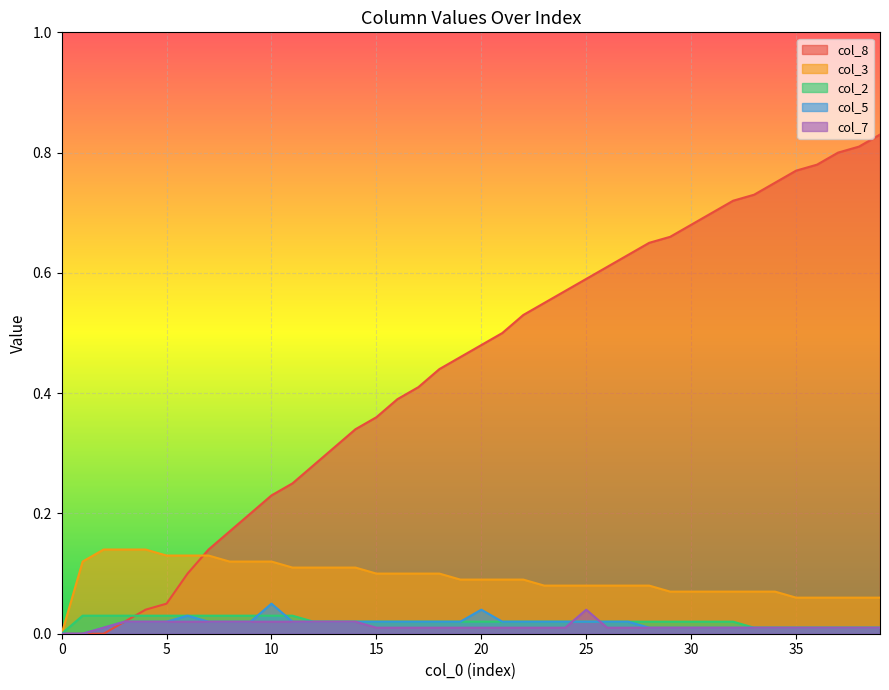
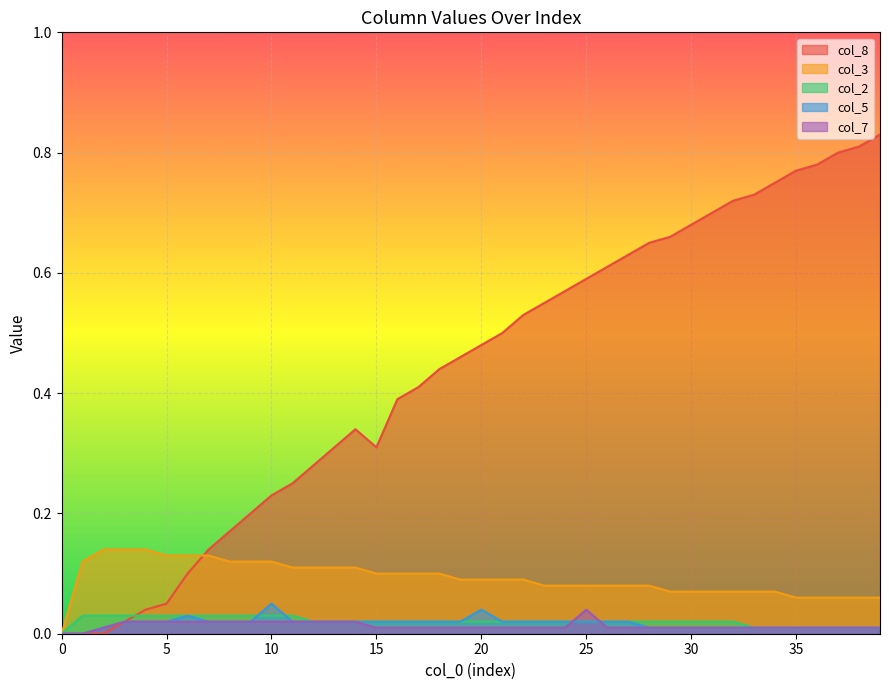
  {
    "col_8": {
      "5": 0.05,
      "10": 0.23,
-     "15": 0.36,
+     "15": 0.31,
      "20": 0.48,
      "25": 0.59,
      "30": 0.68,
      "35": 0.77
    },
    "col_3": {
      "5": 0.13,
      "10": 0.12,
      "15": 0.10,
      "20": 0.09,
      "25": 0.08,
      "30": 0.07,
      "35": 0.06
    },
    "col_2": {
      "5": 0.03,
      "10": 0.03,
      "20": 0.02,
      "30": 0.02
    },
    "col_5": {
      "10": 0.05,
      "20": 0.04
    },
    "col_7": {
      "10": 0.02,
      "15": 0.01,
      "20": 0.01,
      "25": 0.04
    }
  }
